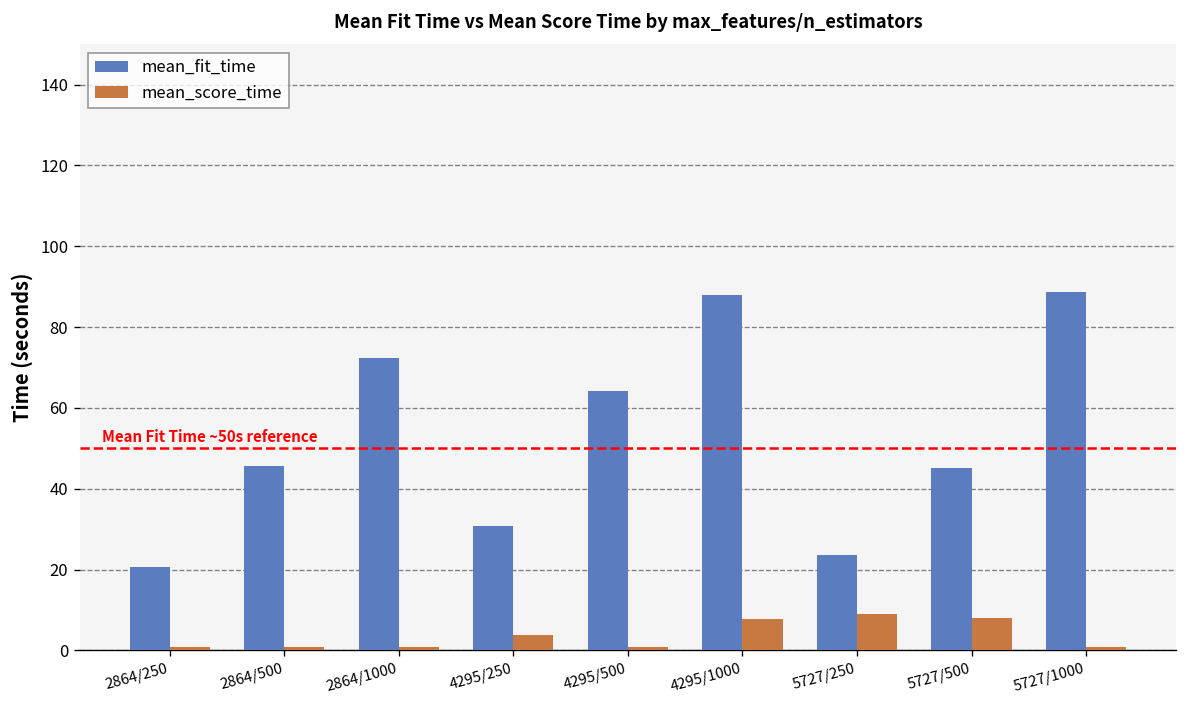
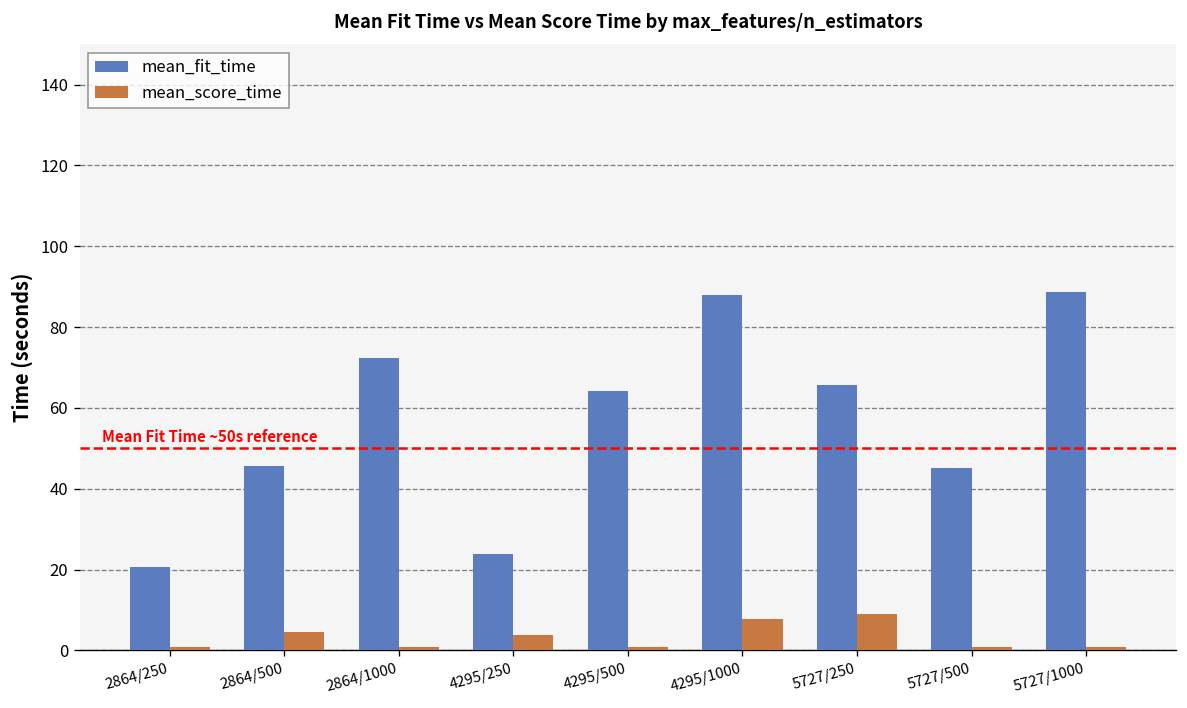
  {
    "mean_fit_time": {
      "2864/250": 21,
      "2864/1000": 72,
-     "4295/250": 31,
+     "4295/250": 24,
      "4295/500": 64,
      "4295/1000": 88,
-     "5727/250": 24,
+     "5727/250": 66,
      "5727/500": 45,
      "5727/1000": 89
    },
    "mean_score_time": {
      "2864/250": 1,
-     "2864/500": 1,
+     "2864/500": 4,
      "2864/1000": 1,
      "4295/250": 4,
      "4295/500": 1,
      "4295/1000": 8,
      "5727/250": 9,
-     "5727/500": 8,
+     "5727/500": 1,
      "5727/1000": 1
    }
  }
